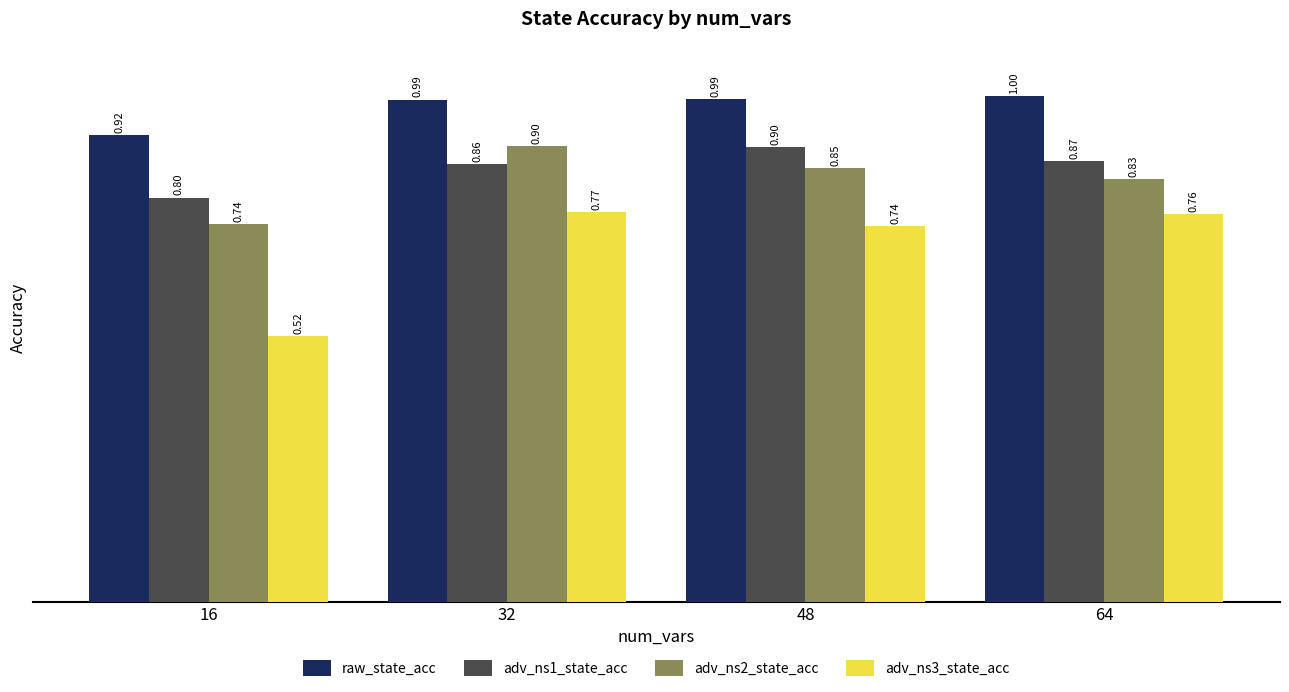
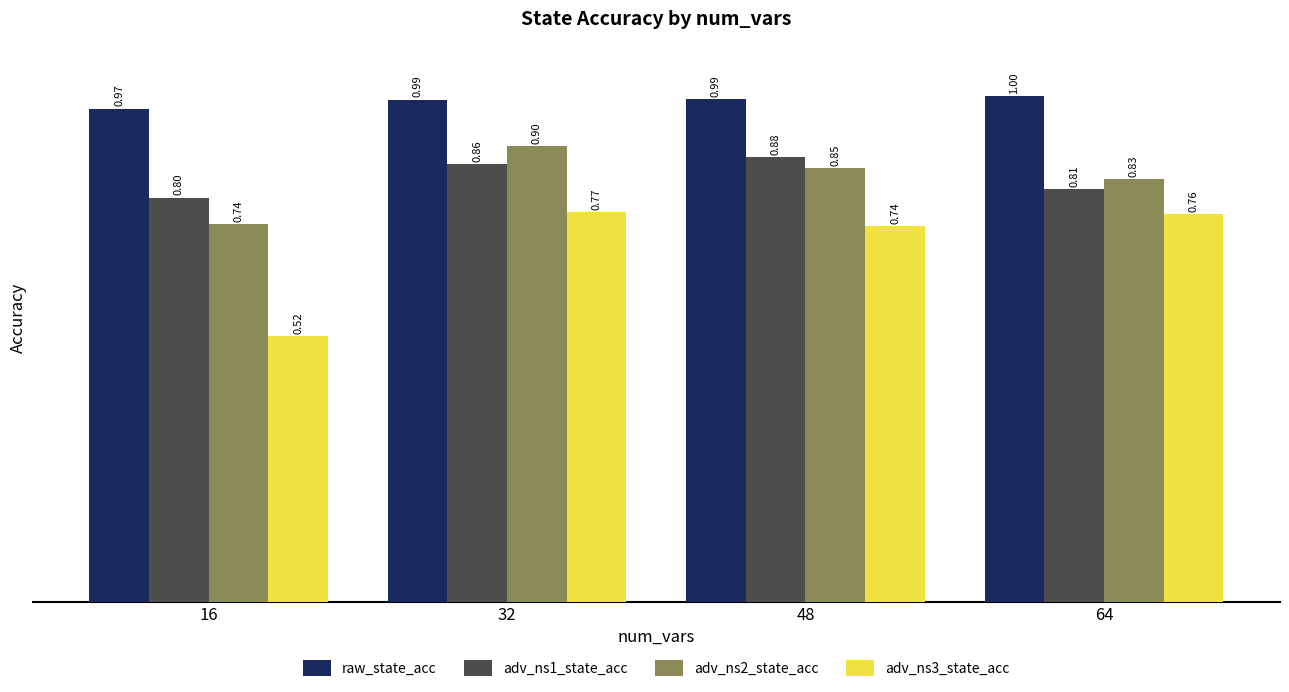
  {
    "raw_state_acc": {
-     "16": 0.92,
+     "16": 0.97,
      "32": 0.99,
      "48": 0.99,
      "64": 1.00
    },
    "adv_ns1_state_acc": {
      "16": 0.80,
      "32": 0.86,
-     "48": 0.90,
-     "64": 0.87
+     "48": 0.88,
+     "64": 0.81
    },
    "adv_ns2_state_acc": {
      "16": 0.74,
      "32": 0.90,
      "48": 0.85,
      "64": 0.83
    },
    "adv_ns3_state_acc": {
      "16": 0.52,
      "32": 0.77,
      "48": 0.74,
      "64": 0.76
    }
  }
